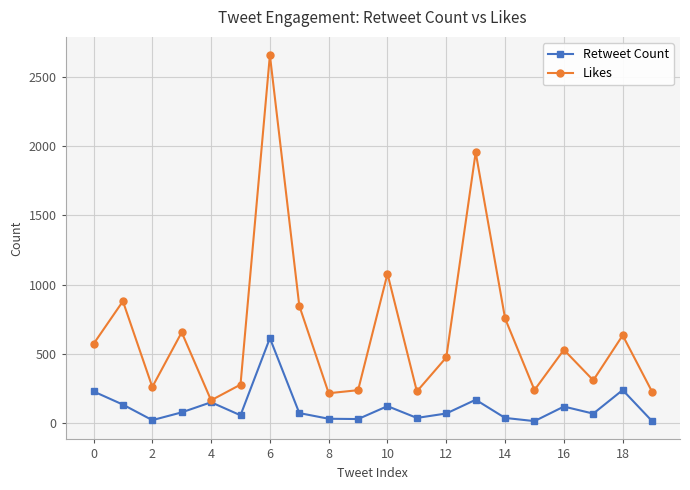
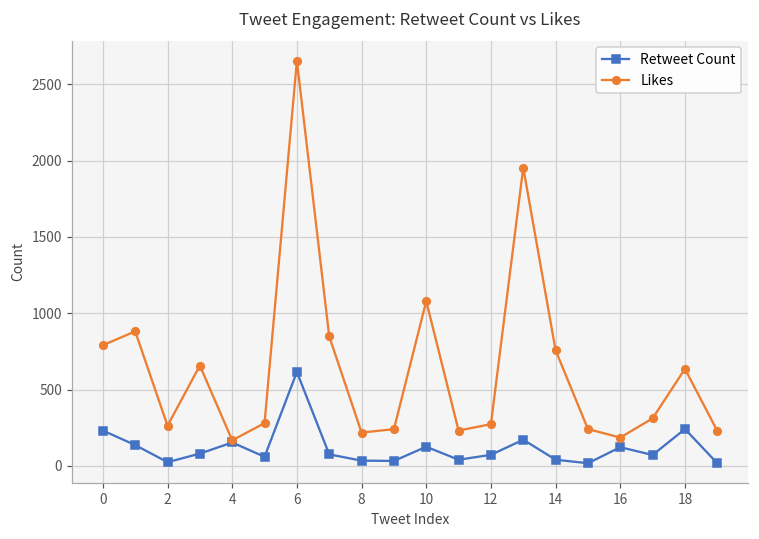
  {
    "Retweet Count": {
      "0": 230,
      "2": 20,
      "6": 620,
      "8": 30,
      "10": 130,
      "12": 70,
      "14": 40,
      "16": 120,
      "18": 240
    },
    "Likes": {
-     "0": 570,
+     "0": 790,
      "2": 260,
      "6": 2650,
      "8": 220,
      "10": 1080,
-     "12": 480,
+     "12": 270,
      "14": 760,
-     "16": 530,
+     "16": 190,
      "18": 640
    }
  }
